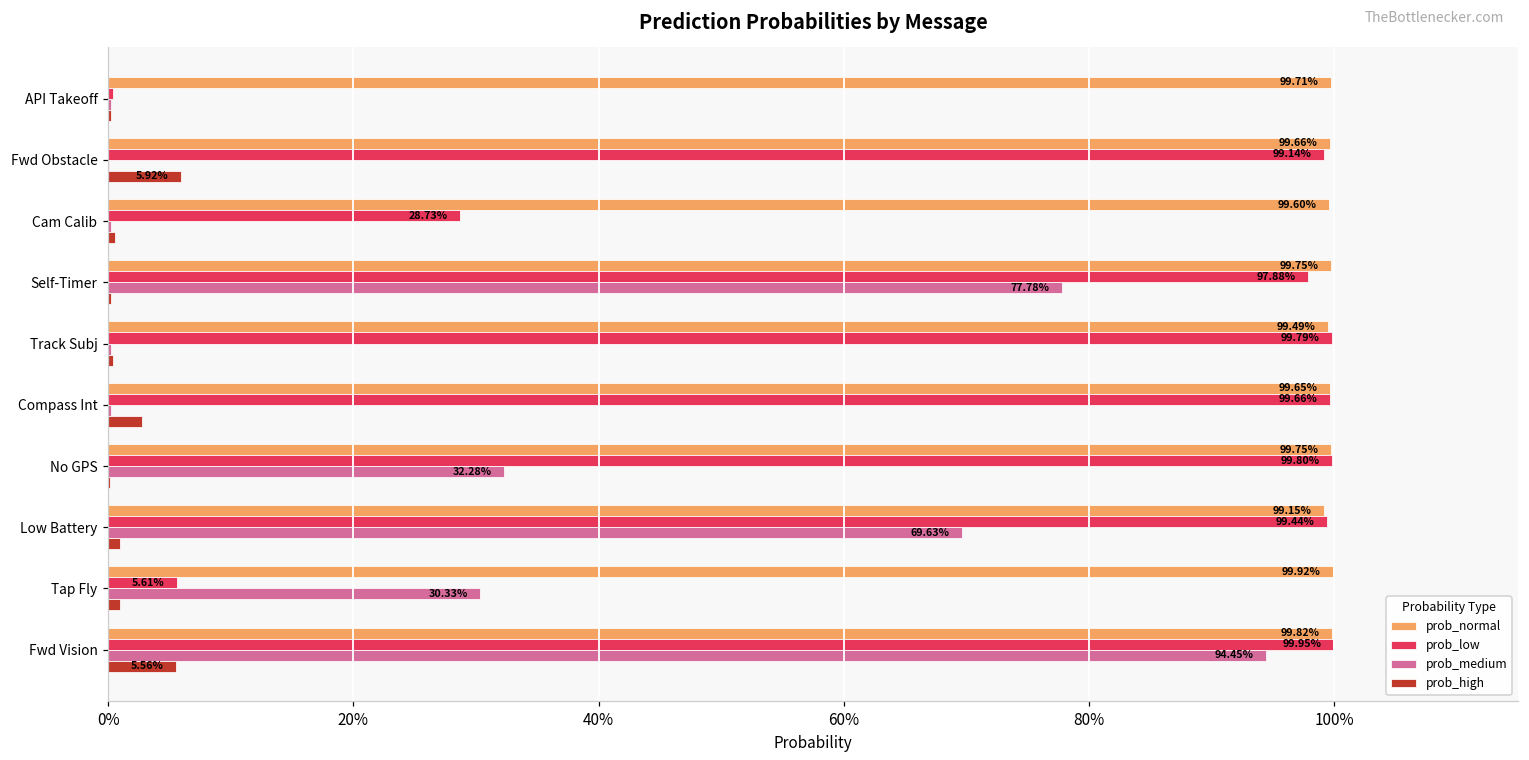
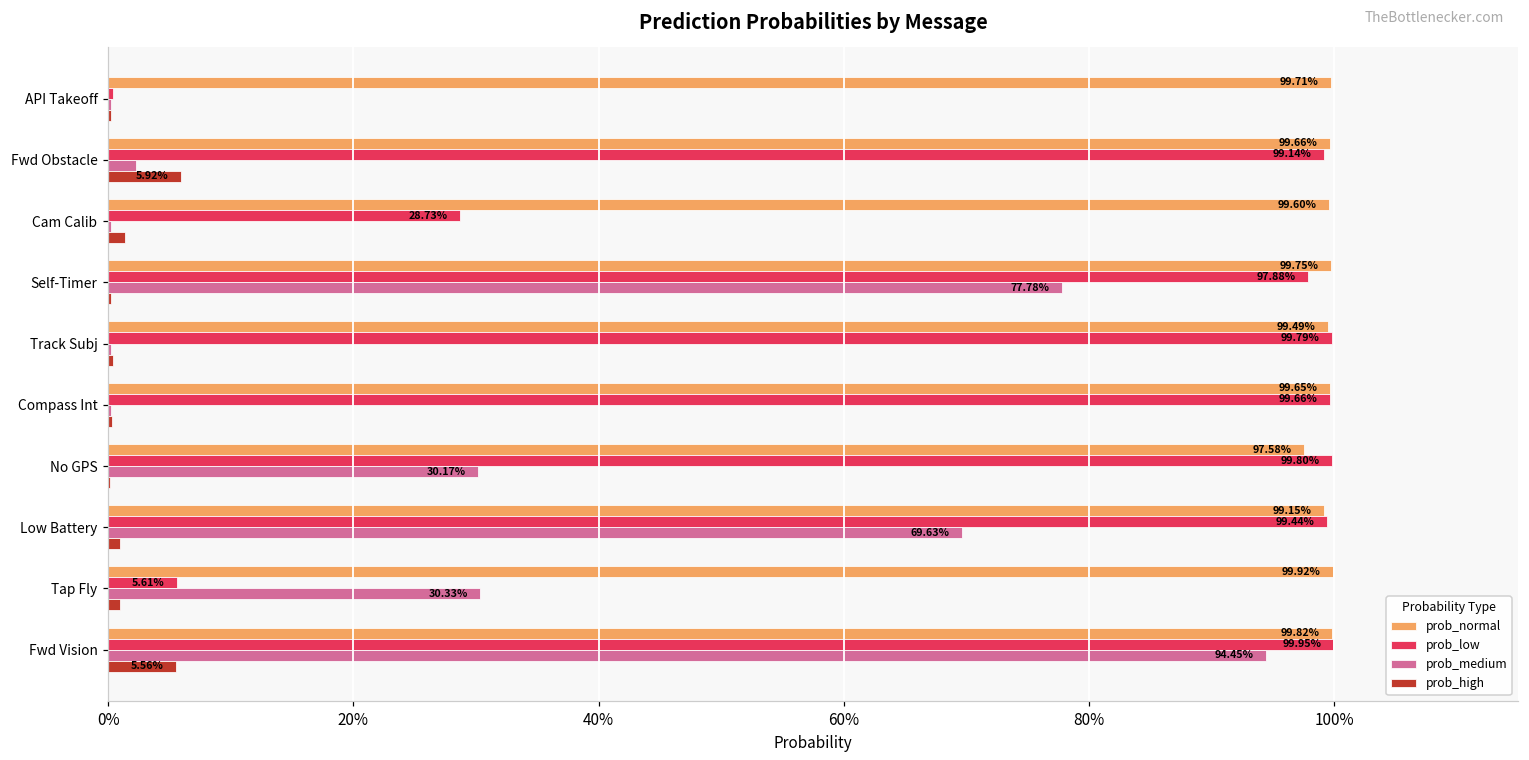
  {
    "prob_normal": {
      "API Takeoff": "99.71%",
      "Fwd Obstacle": "99.66%",
      "Cam Calib": "99.60%",
      "Self-Timer": "99.75%",
      "Track Subj": "99.49%",
      "Compass Int": "99.65%",
-     "No GPS": "99.75%",
+     "No GPS": "97.58%",
      "Low Battery": "99.15%",
      "Tap Fly": "99.92%",
      "Fwd Vision": "99.82%"
    },
    "prob_low": {
      "Fwd Obstacle": "99.14%",
      "Cam Calib": "28.73%",
      "Self-Timer": "97.88%",
      "Track Subj": "99.79%",
      "Compass Int": "99.66%",
      "No GPS": "99.80%",
      "Low Battery": "99.44%",
      "Tap Fly": "5.61%",
      "Fwd Vision": "99.95%"
    },
    "prob_medium": {
-     "Fwd Obstacle": "0.1%",
+     "Fwd Obstacle": "2.3%",
      "Self-Timer": "77.78%",
-     "No GPS": "32.28%",
+     "No GPS": "30.17%",
      "Low Battery": "69.63%",
      "Tap Fly": "30.33%",
      "Fwd Vision": "94.45%"
    },
    "prob_high": {
      "API Takeoff": "0.3%",
-     "Cam Calib": "0.6%",
+     "Cam Calib": "1.3%",
      "Self-Timer": "0.2%",
      "Track Subj": "0.4%",
-     "Compass Int": "2.7%",
+     "Compass Int": "0.3%",
      "Low Battery": "1.0%",
      "Tap Fly": "0.9%"
    }
  }
